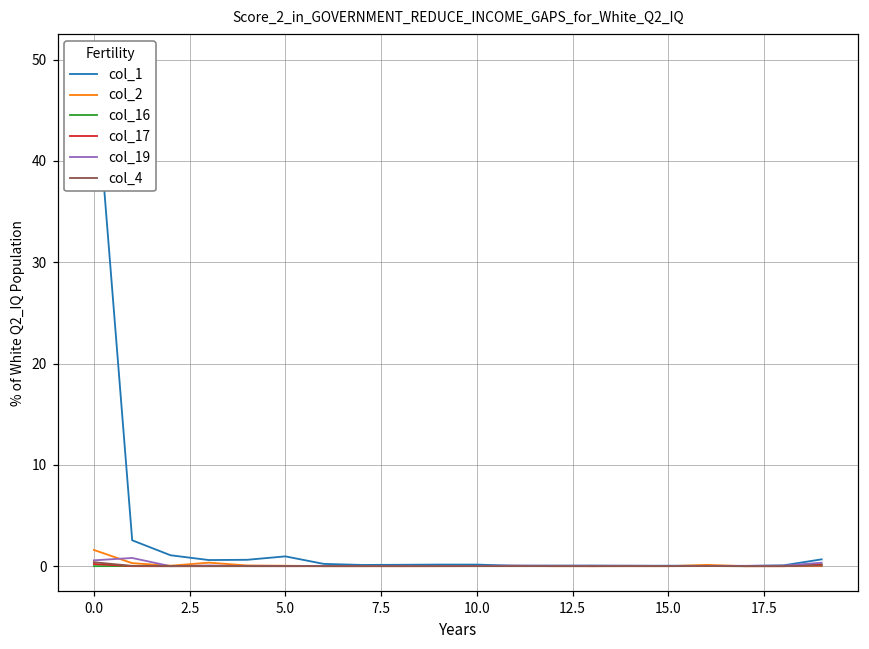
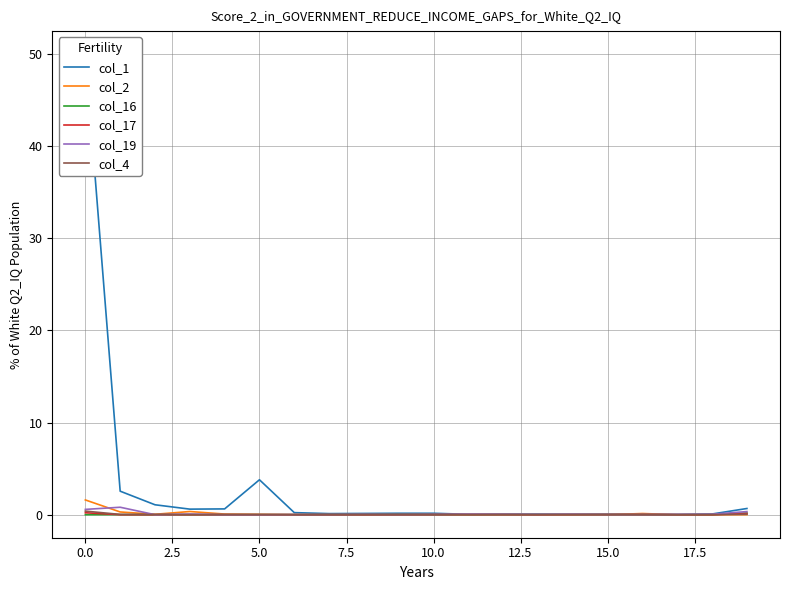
  {
    "col_1": {
-     "5.0": 1
+     "5.0": 4
    },
    "col_2": {
      "0.0": 2
    }
  }
